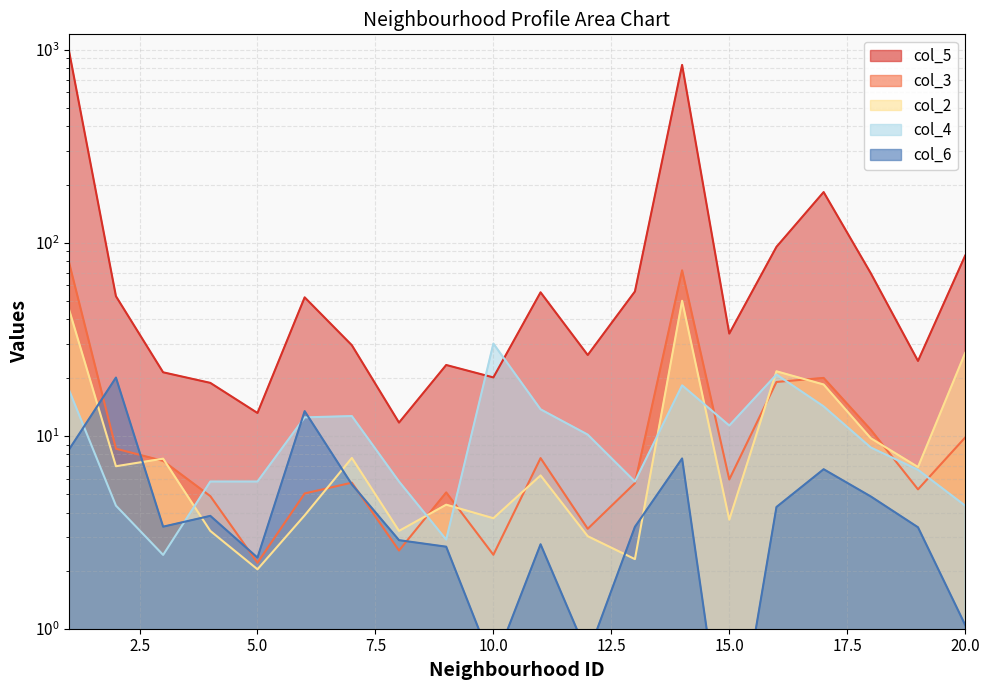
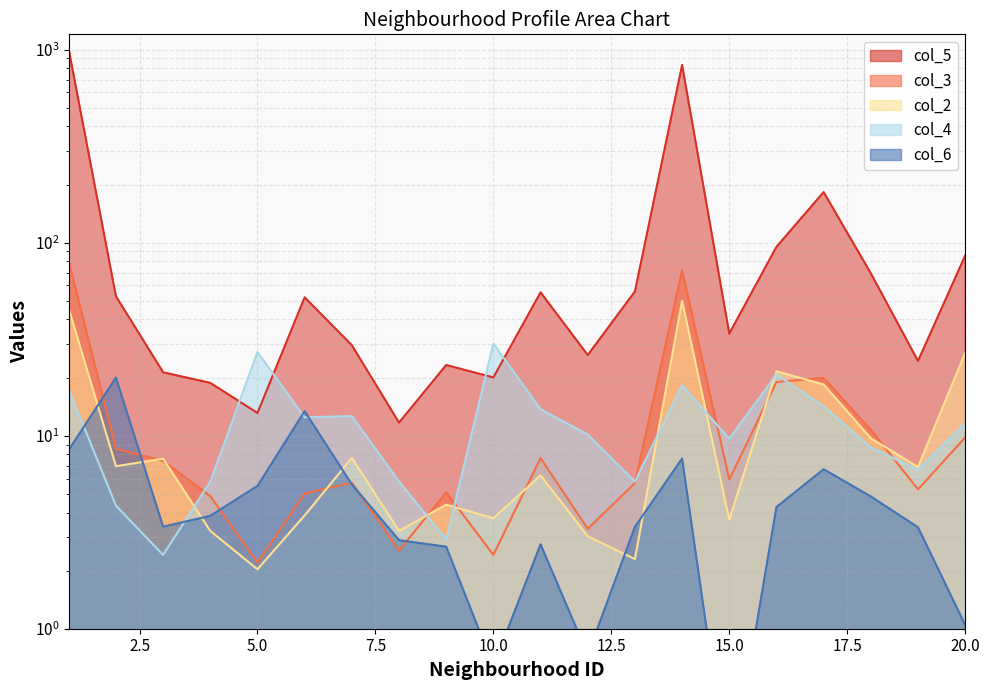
  {
    "col_2": {
      "5.0": 2.0,
      "10.0": 3.7,
      "15.0": 3.7,
      "20.0": 27
    },
    "col_4": {
-     "5.0": 5.8,
+     "5.0": 27,
      "10.0": 30,
-     "15.0": 11,
-     "20.0": 4.3
+     "15.0": 10,
+     "20.0": 12
    },
    "col_6": {
-     "5.0": 2.3,
+     "5.0": 5.5,
      "20.0": 1.0
    }
  }
